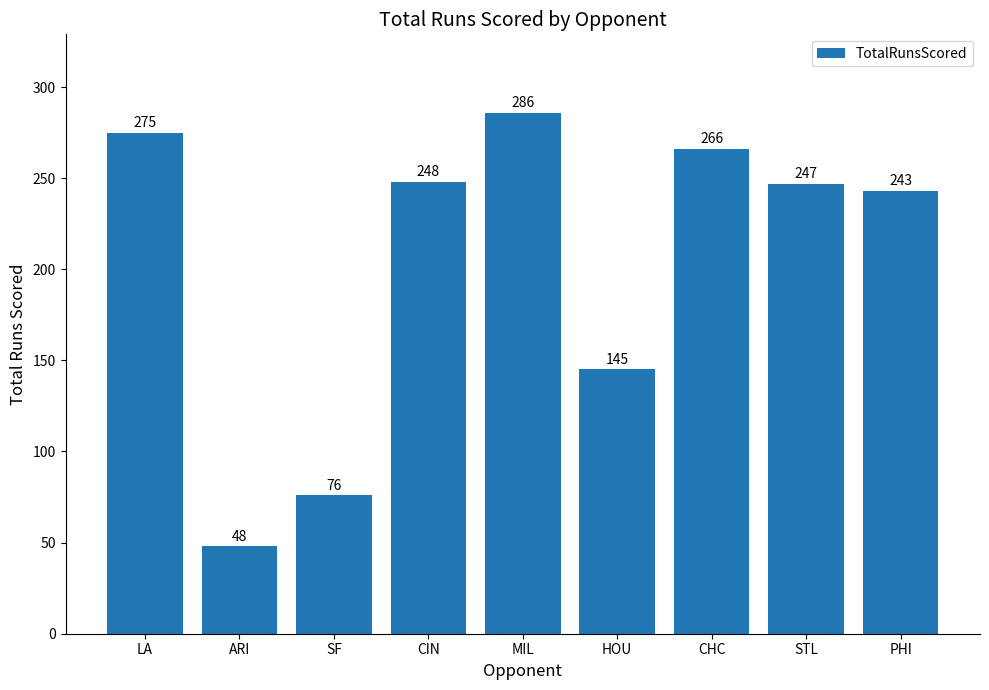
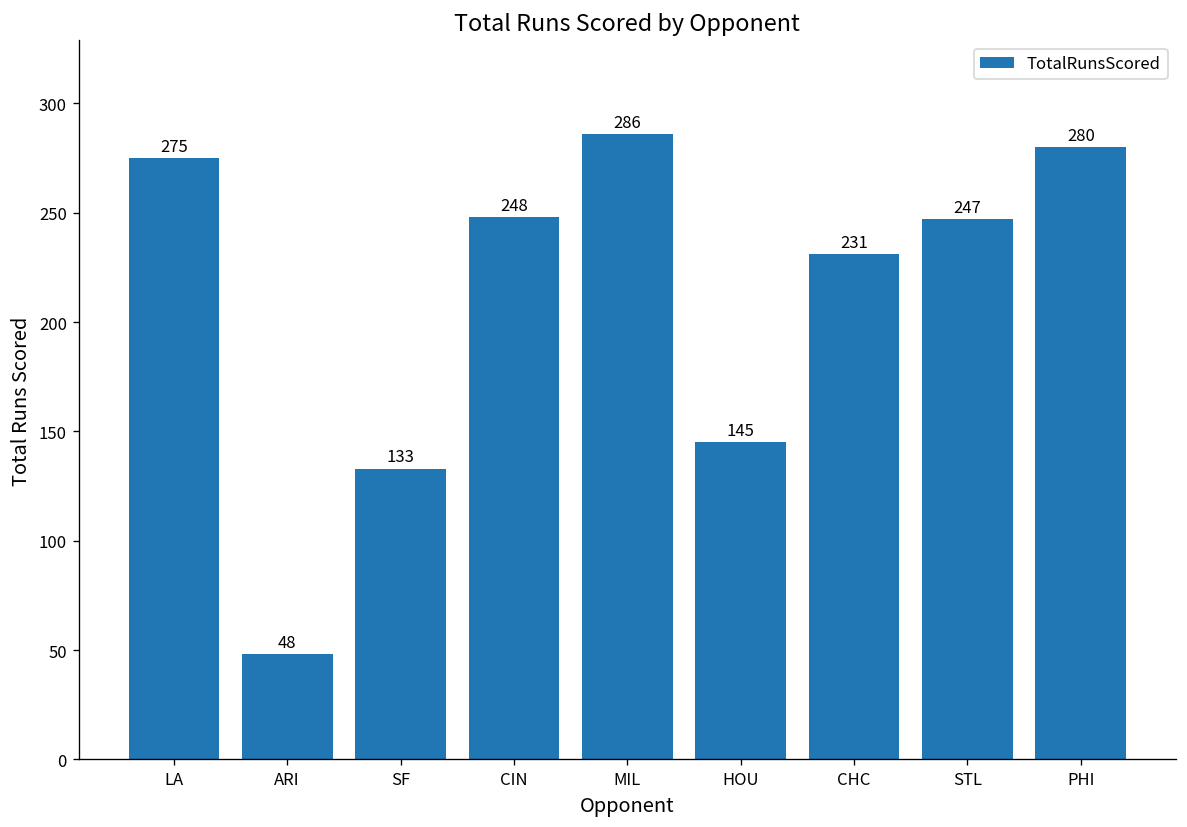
  {
    "LA": 275,
    "ARI": 48,
-   "SF": 76,
+   "SF": 133,
    "CIN": 248,
    "MIL": 286,
    "HOU": 145,
-   "CHC": 266,
+   "CHC": 231,
    "STL": 247,
-   "PHI": 243
+   "PHI": 280
  }
